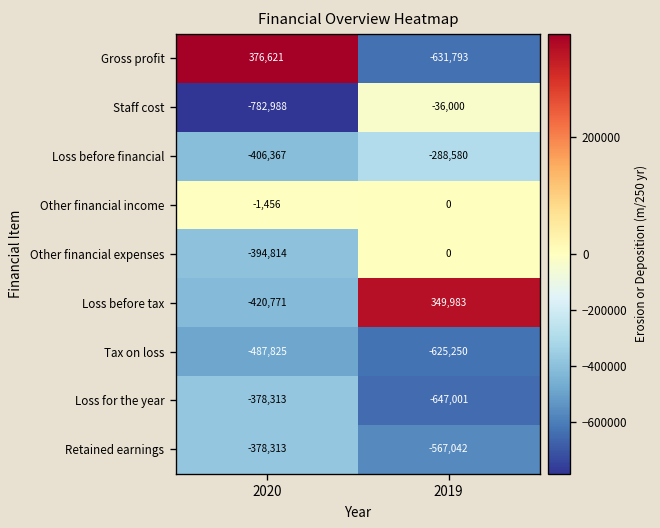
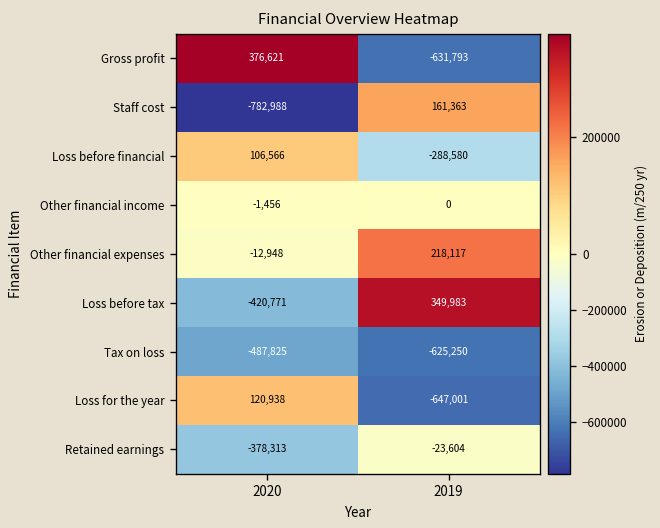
  {
    "Gross profit": {
      "2020": "376,621",
      "2019": "-631,793"
    },
    "Staff cost": {
      "2020": "-782,988",
-     "2019": "-36,000"
+     "2019": "161,363"
    },
    "Loss before financial": {
-     "2020": "-406,367",
+     "2020": "106,566",
      "2019": "-288,580"
    },
    "Other financial income": {
      "2020": "-1,456",
      "2019": "0"
    },
    "Other financial expenses": {
-     "2020": "-394,814",
-     "2019": "0"
+     "2020": "-12,948",
+     "2019": "218,117"
    },
    "Loss before tax": {
      "2020": "-420,771",
      "2019": "349,983"
    },
    "Tax on loss": {
      "2020": "-487,825",
      "2019": "-625,250"
    },
    "Loss for the year": {
-     "2020": "-378,313",
+     "2020": "120,938",
      "2019": "-647,001"
    },
    "Retained earnings": {
      "2020": "-378,313",
-     "2019": "-567,042"
+     "2019": "-23,604"
    }
  }
